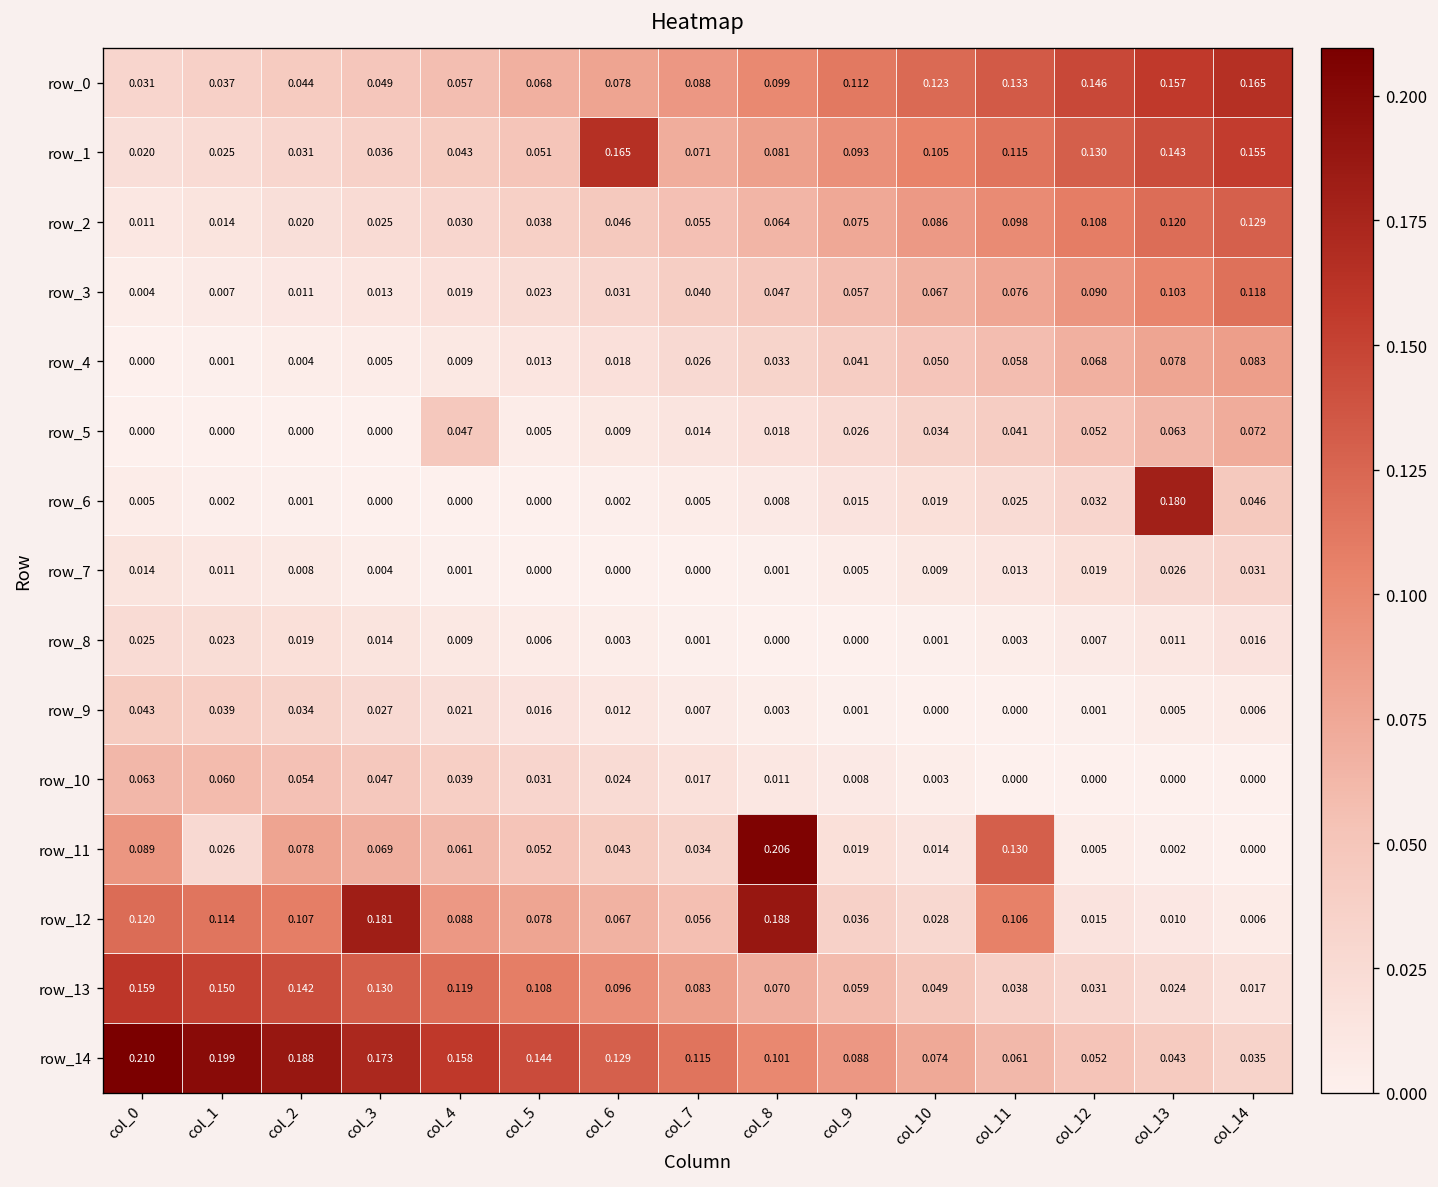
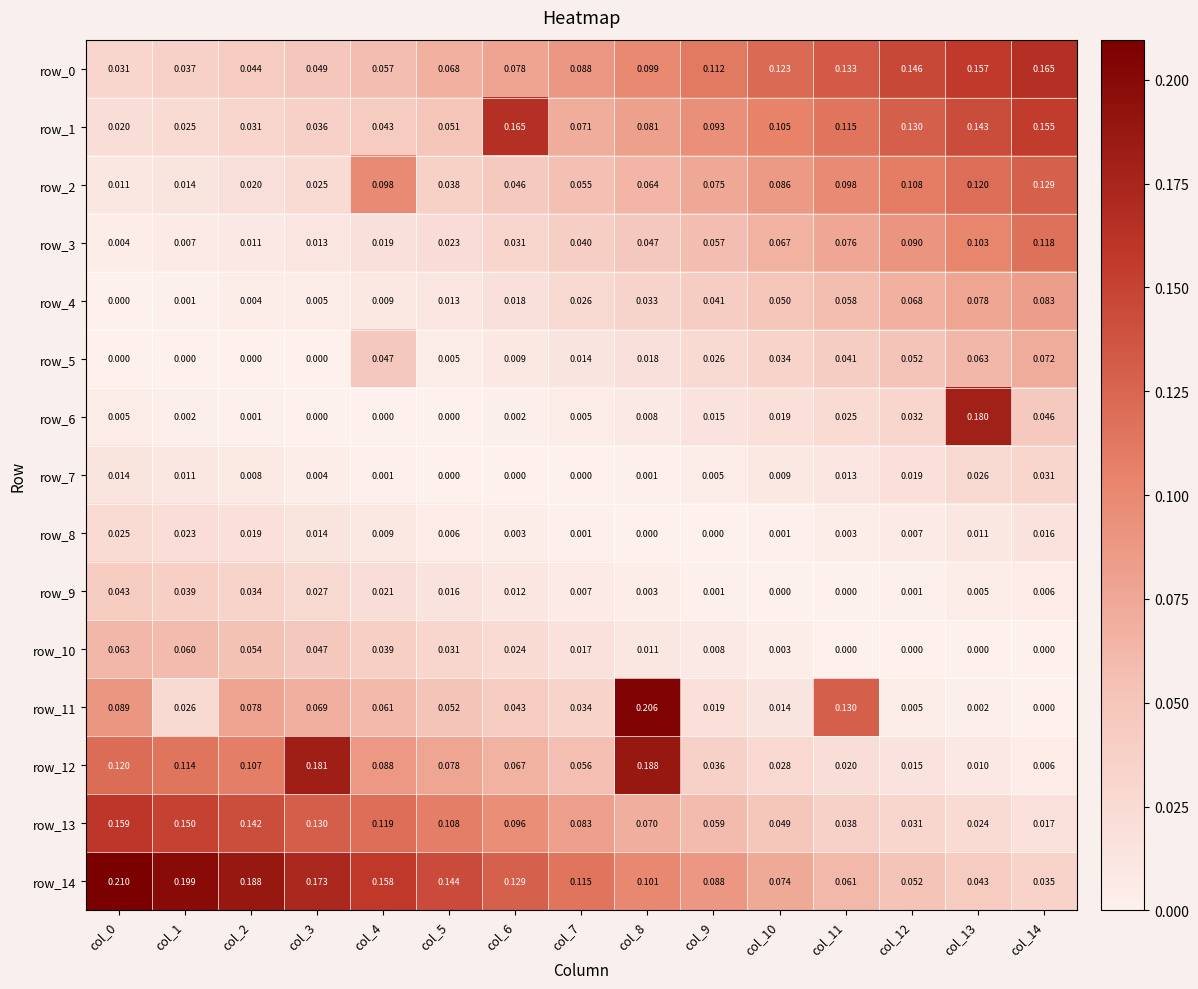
  {
    "row_2": {
      "col_0": 0.011,
      "col_1": 0.014,
      "col_2": 0.020,
      "col_3": 0.025,
-     "col_4": 0.030,
+     "col_4": 0.098,
      "col_5": 0.038,
      "col_6": 0.046,
      "col_7": 0.055,
      "col_8": 0.064,
      "col_9": 0.075,
      "col_10": 0.086,
      "col_11": 0.098,
      "col_12": 0.108,
      "col_13": 0.120,
      "col_14": 0.129
    },
    "row_12": {
      "col_0": 0.120,
      "col_1": 0.114,
      "col_2": 0.107,
      "col_3": 0.181,
      "col_4": 0.088,
      "col_5": 0.078,
      "col_6": 0.067,
      "col_7": 0.056,
      "col_8": 0.188,
      "col_9": 0.036,
      "col_10": 0.028,
-     "col_11": 0.106,
+     "col_11": 0.020,
      "col_12": 0.015,
      "col_13": 0.010,
      "col_14": 0.006
    }
  }
